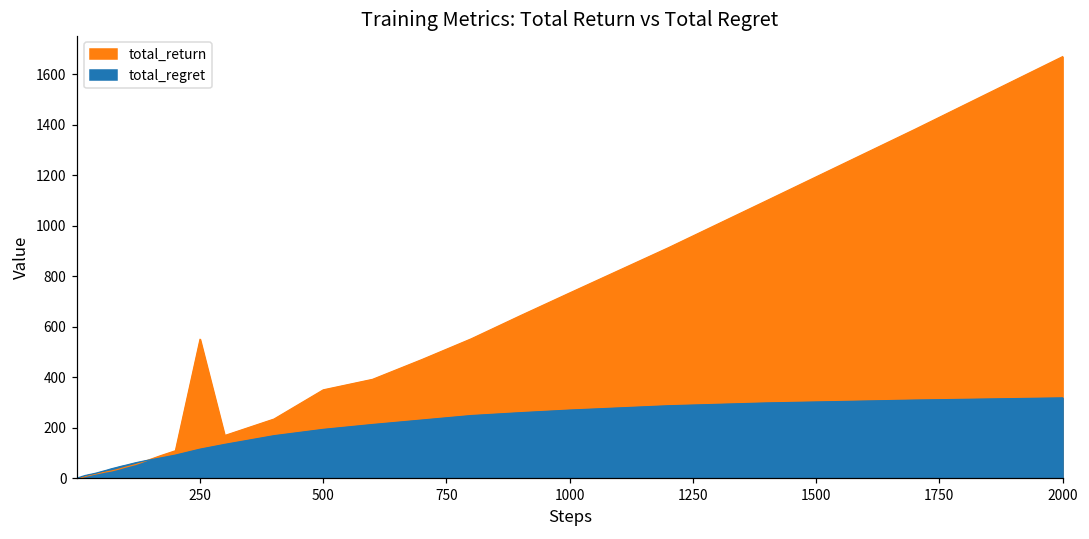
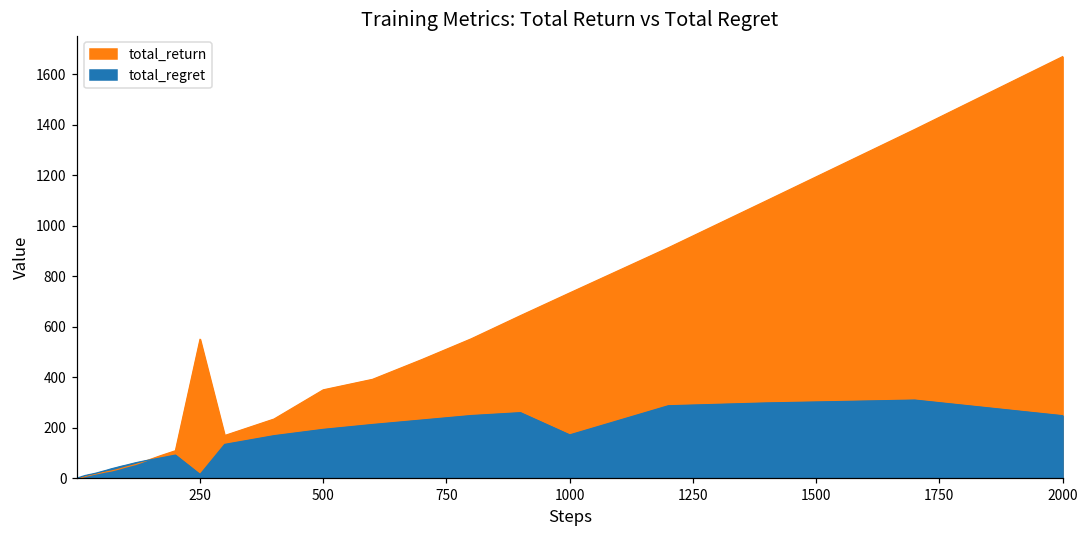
  {
    "total_return": {
      "250": 550,
      "500": 350,
      "1000": 730,
      "2000": 1670
    },
    "total_regret": {
-     "250": 110,
+     "250": 10,
      "500": 190,
-     "1000": 270,
-     "2000": 320
+     "1000": 170,
+     "2000": 250
    }
  }
